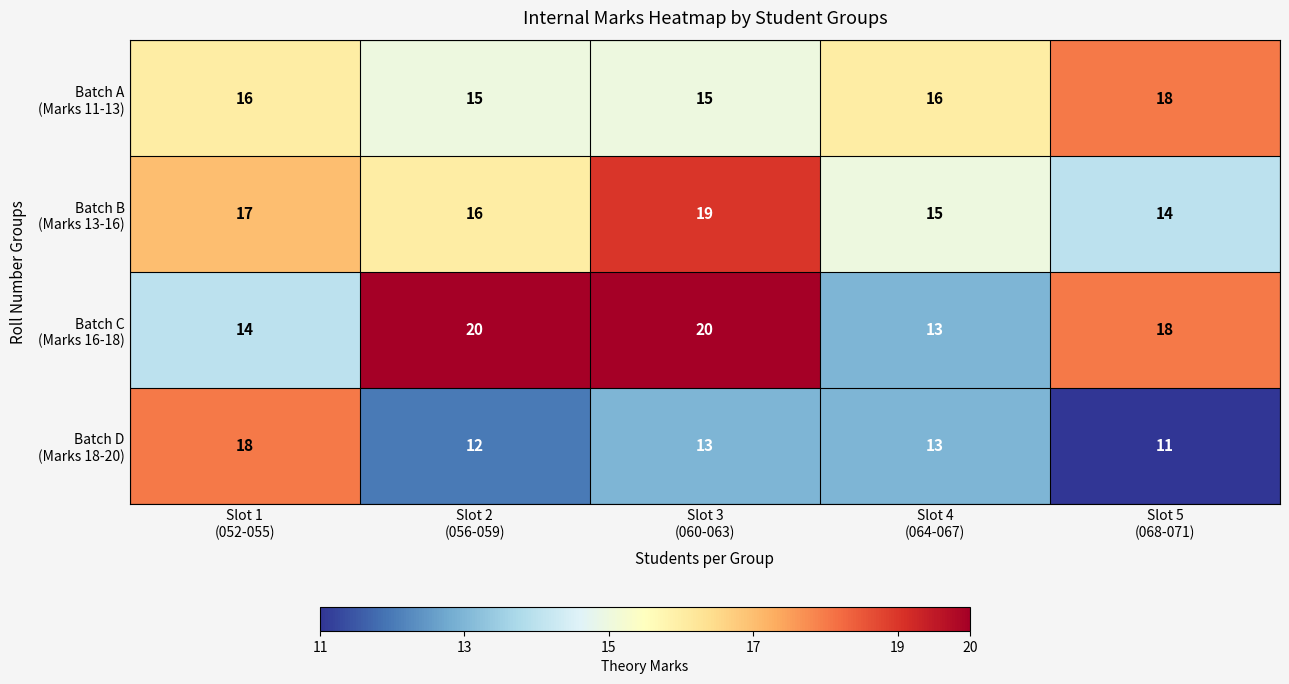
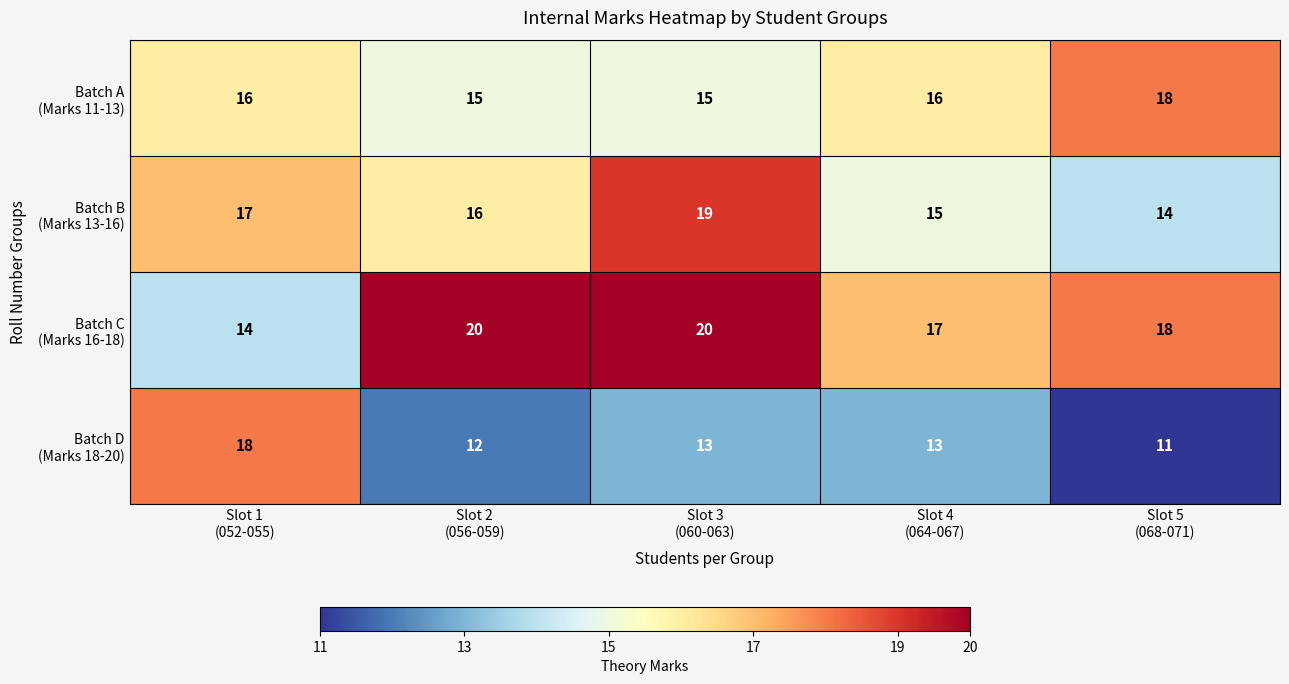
  {
    "Batch A (Marks 11-13)": {
      "Slot 1 (052-055)": 16,
      "Slot 2 (056-059)": 15,
      "Slot 3 (060-063)": 15,
      "Slot 4 (064-067)": 16,
      "Slot 5 (068-071)": 18
    },
    "Batch B (Marks 13-16)": {
      "Slot 1 (052-055)": 17,
      "Slot 2 (056-059)": 16,
      "Slot 3 (060-063)": 19,
      "Slot 4 (064-067)": 15,
      "Slot 5 (068-071)": 14
    },
    "Batch C (Marks 16-18)": {
      "Slot 1 (052-055)": 14,
      "Slot 2 (056-059)": 20,
      "Slot 3 (060-063)": 20,
-     "Slot 4 (064-067)": 13,
+     "Slot 4 (064-067)": 17,
      "Slot 5 (068-071)": 18
    },
    "Batch D (Marks 18-20)": {
      "Slot 1 (052-055)": 18,
      "Slot 2 (056-059)": 12,
      "Slot 3 (060-063)": 13,
      "Slot 4 (064-067)": 13,
      "Slot 5 (068-071)": 11
    }
  }
